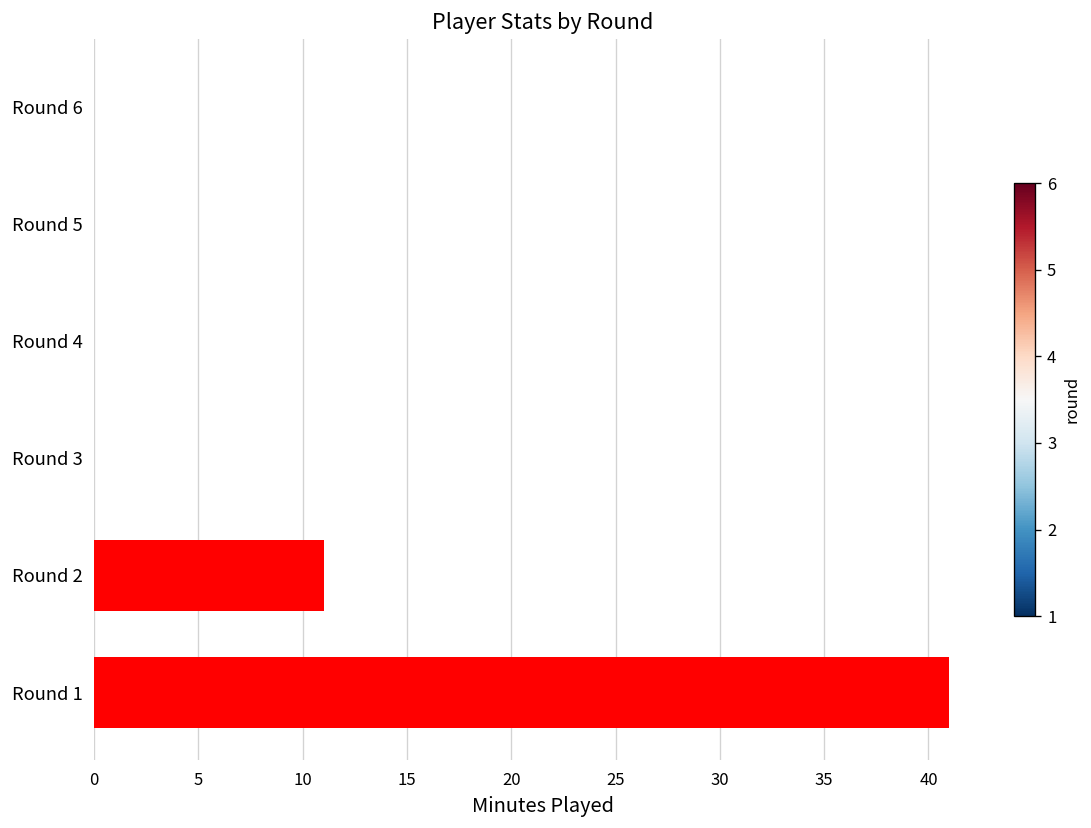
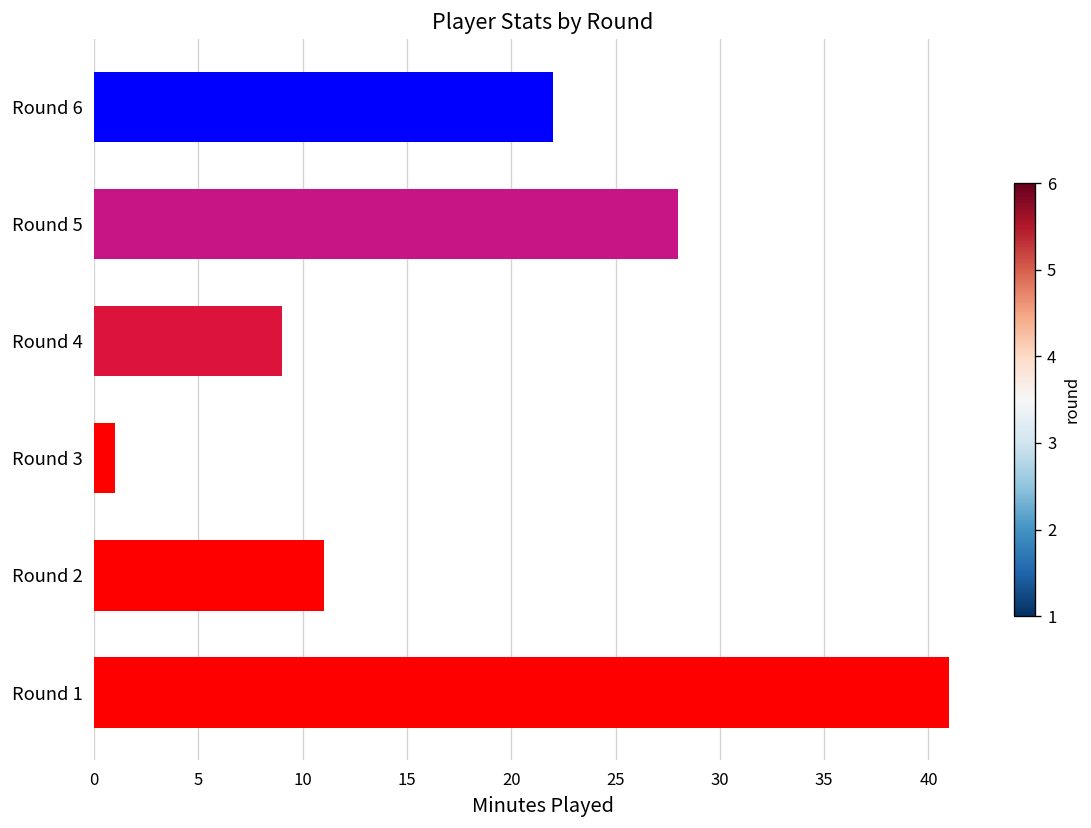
  {
-   "Round 6": 0,
-   "Round 5": 0,
-   "Round 4": 0,
-   "Round 3": 0,
+   "Round 6": 22,
+   "Round 5": 28,
+   "Round 4": 9,
+   "Round 3": 1,
    "Round 2": 11,
    "Round 1": 41
  }
